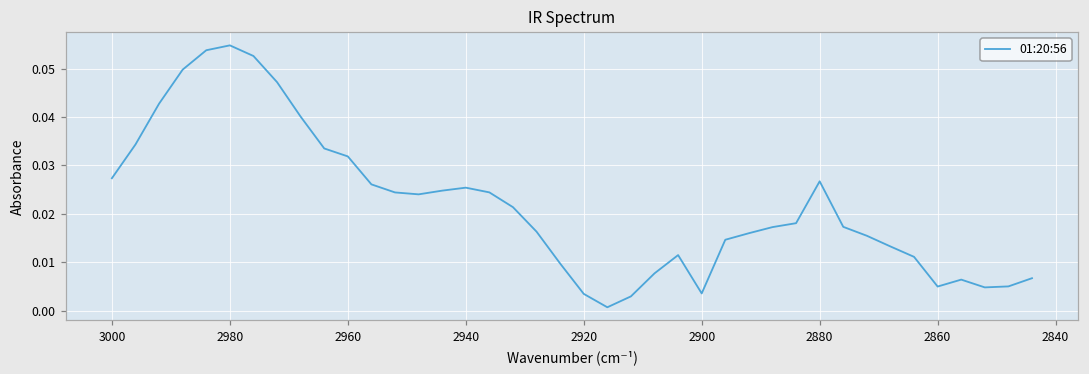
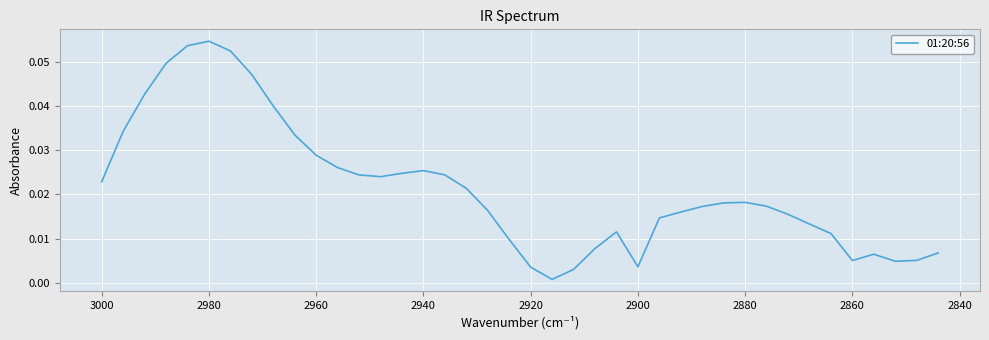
  {
-   "3000": 0.027,
+   "3000": 0.023,
    "2980": 0.055,
-   "2960": 0.032,
+   "2960": 0.029,
    "2940": 0.025,
    "2920": 0.004,
    "2900": 0.004,
-   "2880": 0.027,
+   "2880": 0.018,
    "2860": 0.005
  }
